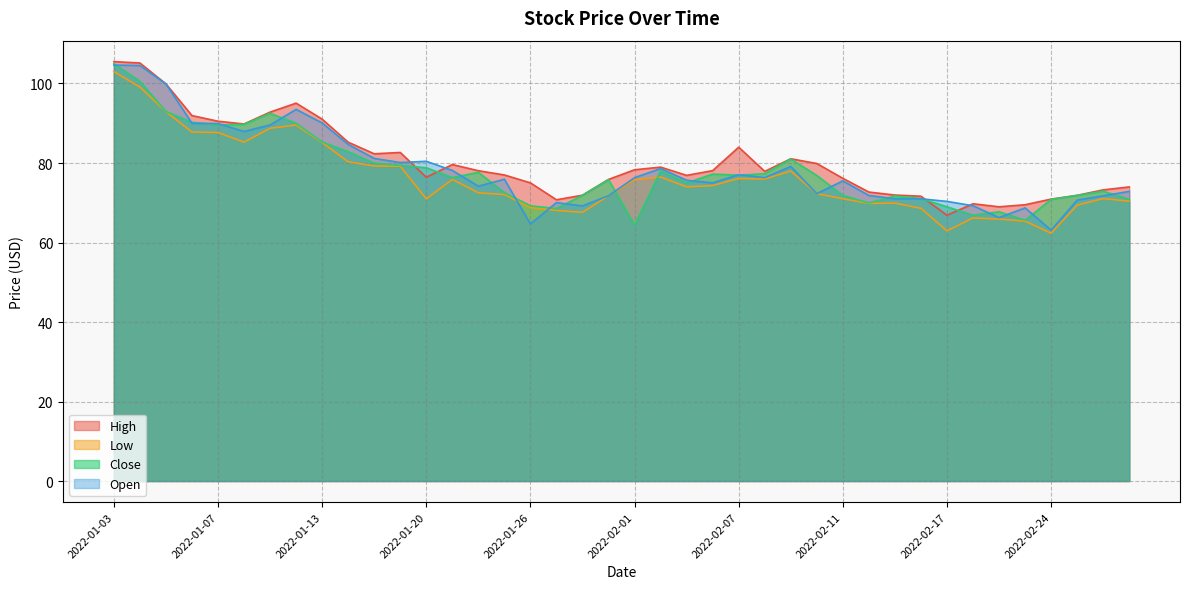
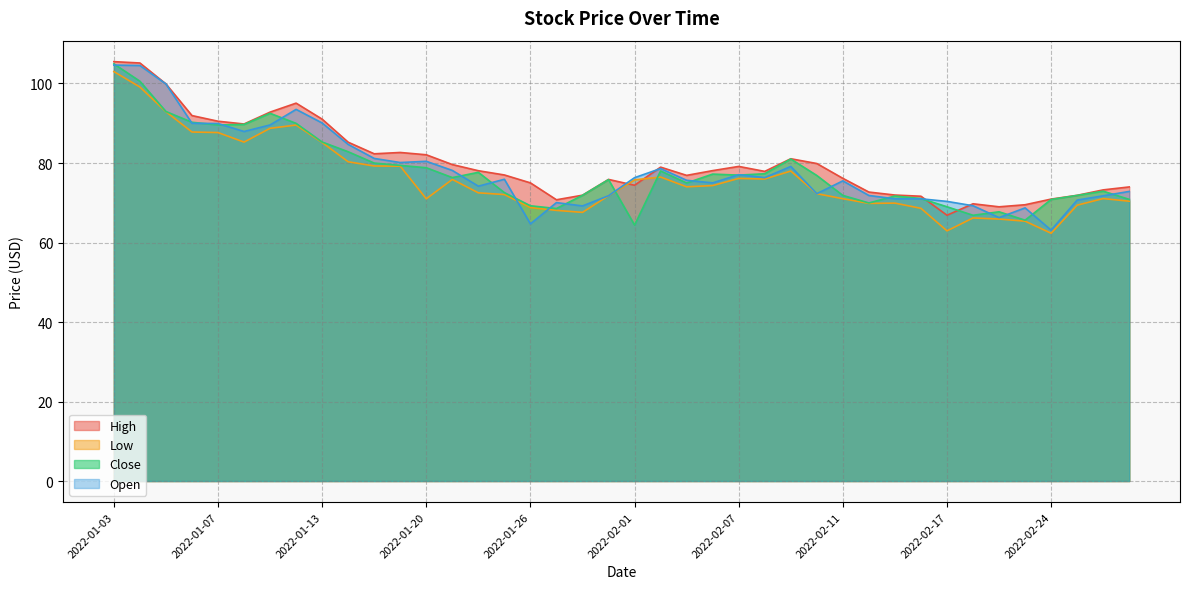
  {
    "High": {
      "2022-01-13": 91,
-     "2022-01-20": 76,
+     "2022-01-20": 82,
      "2022-01-26": 75,
-     "2022-02-01": 78,
-     "2022-02-07": 84,
+     "2022-02-01": 74,
+     "2022-02-07": 79,
      "2022-02-11": 76,
      "2022-02-17": 67
    },
    "Low": {
      "2022-01-03": 103,
      "2022-01-07": 88,
      "2022-01-20": 71,
      "2022-02-07": 76,
      "2022-02-11": 71,
      "2022-02-17": 63,
      "2022-02-24": 62
    },
    "Close": {
      "2022-01-20": 79,
      "2022-02-01": 64,
      "2022-02-11": 72,
      "2022-02-17": 69
    },
    "Open": {
      "2022-01-13": 90,
      "2022-01-20": 80,
      "2022-01-26": 65,
      "2022-02-11": 76,
      "2022-02-17": 70,
      "2022-02-24": 63
    }
  }
